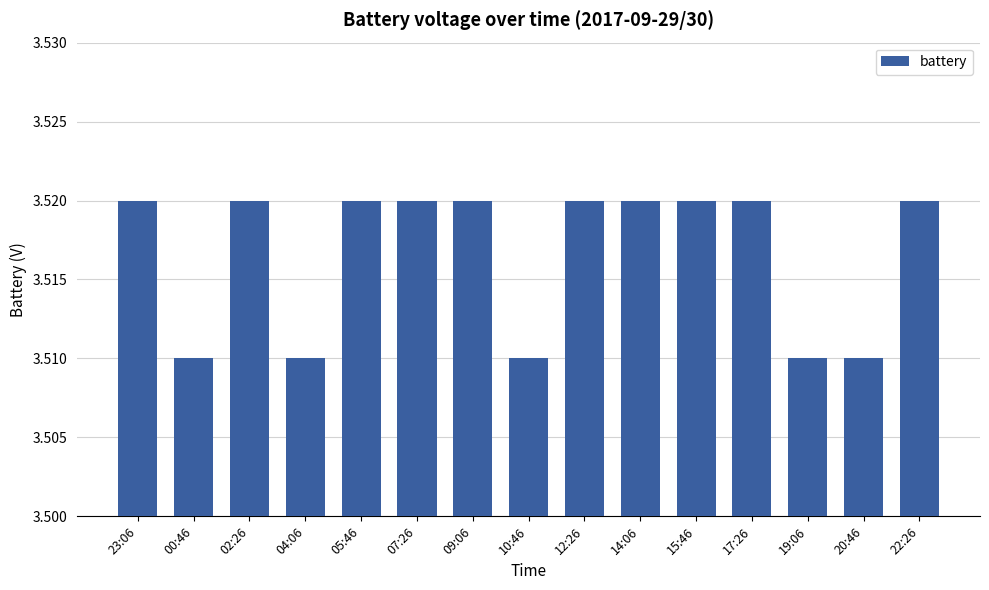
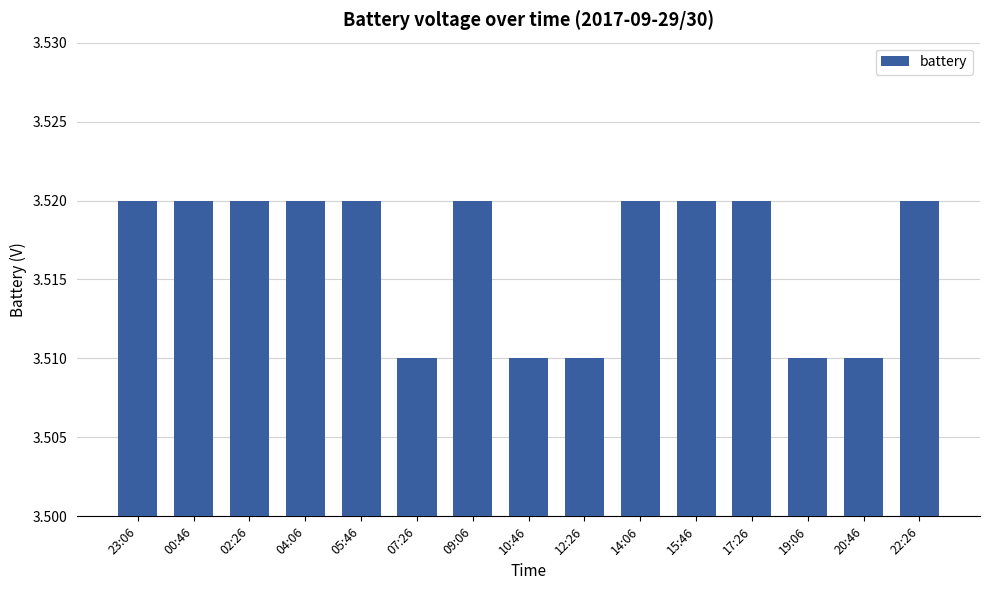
  {
    "23:06": 3.52,
-   "00:46": 3.51,
+   "00:46": 3.52,
    "02:26": 3.52,
-   "04:06": 3.51,
+   "04:06": 3.52,
    "05:46": 3.52,
-   "07:26": 3.52,
+   "07:26": 3.51,
    "09:06": 3.52,
    "10:46": 3.51,
-   "12:26": 3.52,
+   "12:26": 3.51,
    "14:06": 3.52,
    "15:46": 3.52,
    "17:26": 3.52,
    "19:06": 3.51,
    "20:46": 3.51,
    "22:26": 3.52
  }
